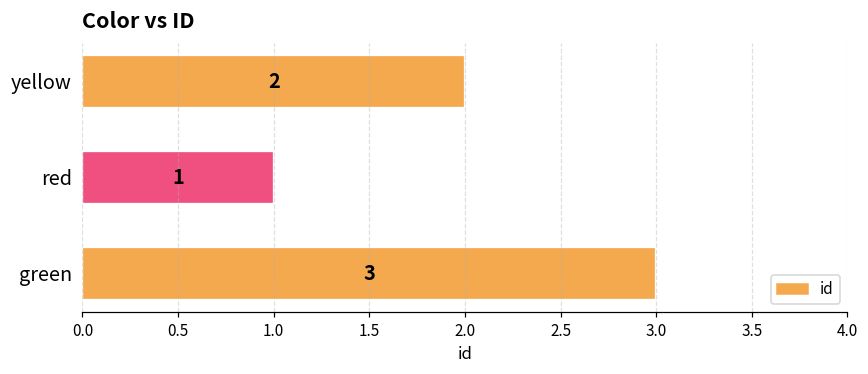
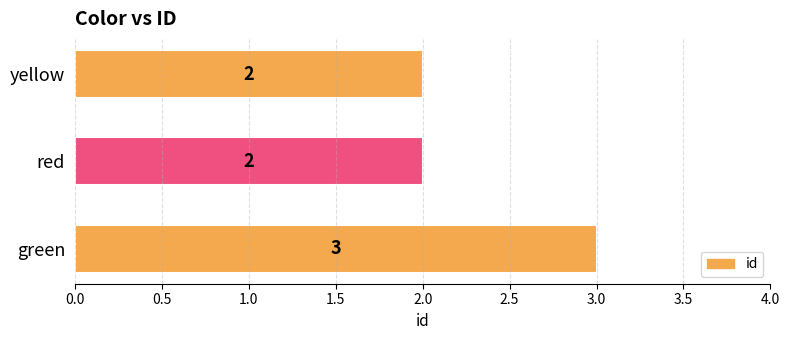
  {
    "yellow": 2,
-   "red": 1,
+   "red": 2,
    "green": 3
  }
